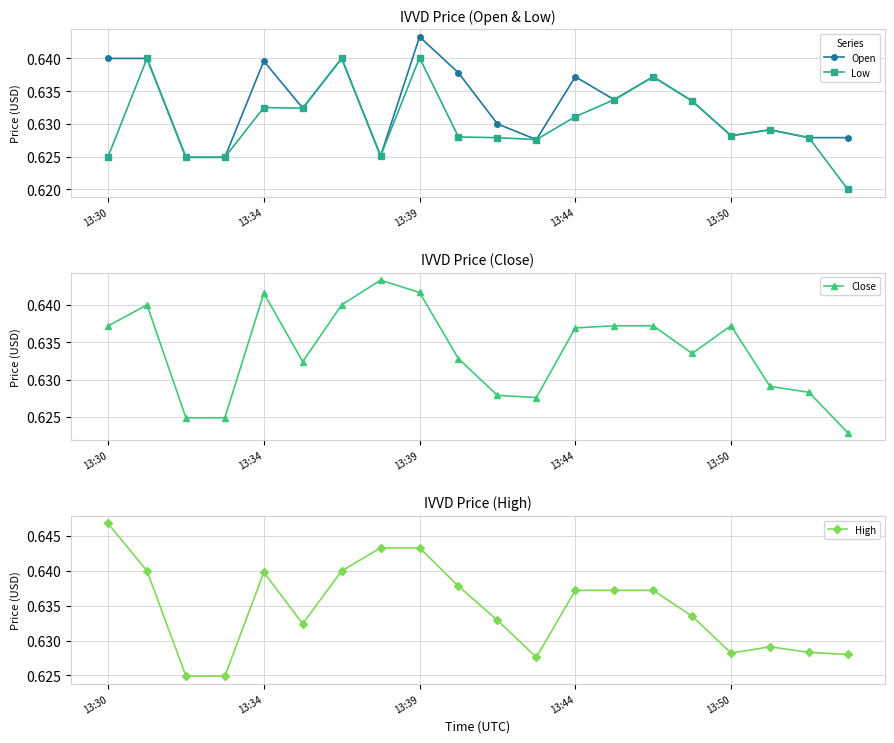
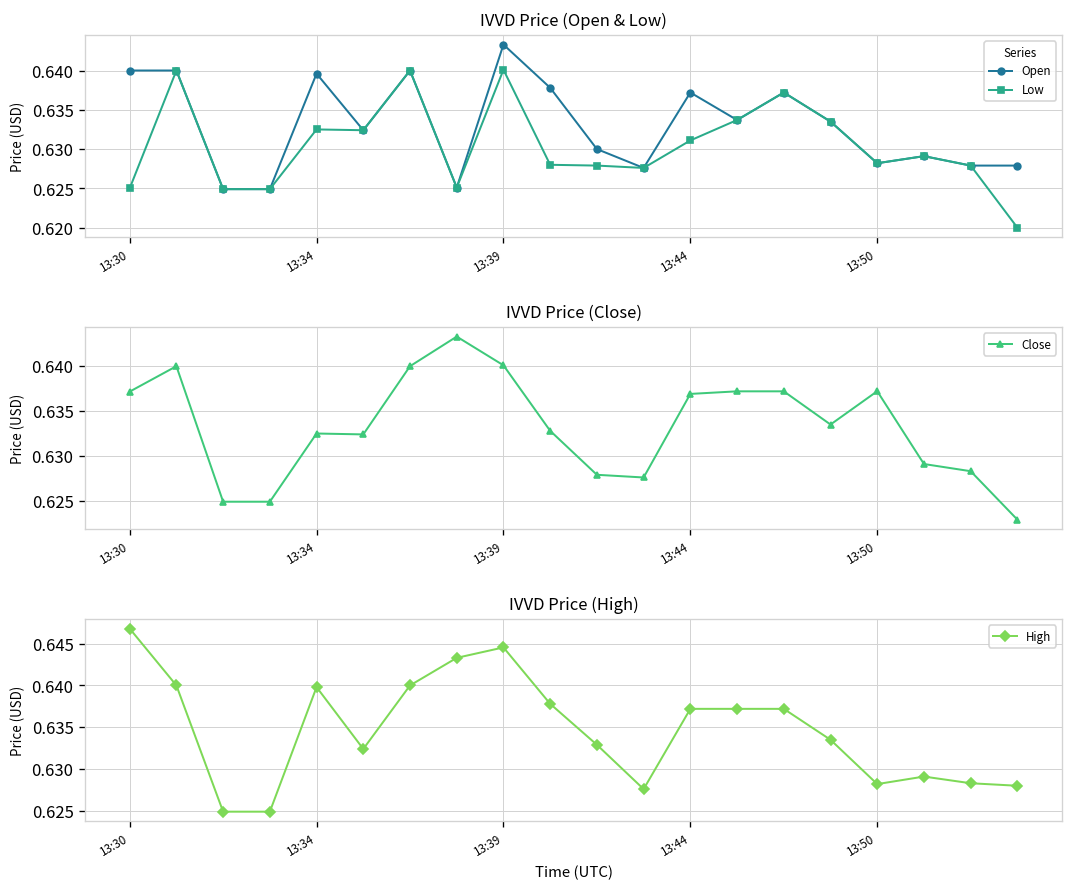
  {
    "IVVD Price (Close)": {
      "13:30": 0.637,
-     "13:34": 0.642,
-     "13:39": 0.642,
+     "13:34": 0.632,
+     "13:39": 0.640,
      "13:44": 0.637,
      "13:50": 0.637
    },
    "IVVD Price (High)": {
      "13:30": 0.647,
      "13:34": 0.640,
-     "13:39": 0.643,
+     "13:39": 0.645,
      "13:44": 0.637,
      "13:50": 0.628
    }
  }
